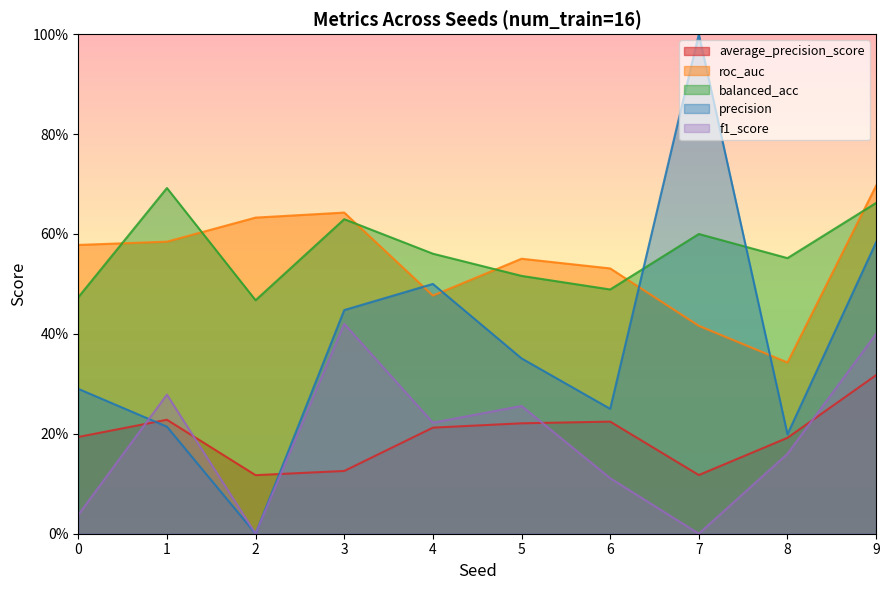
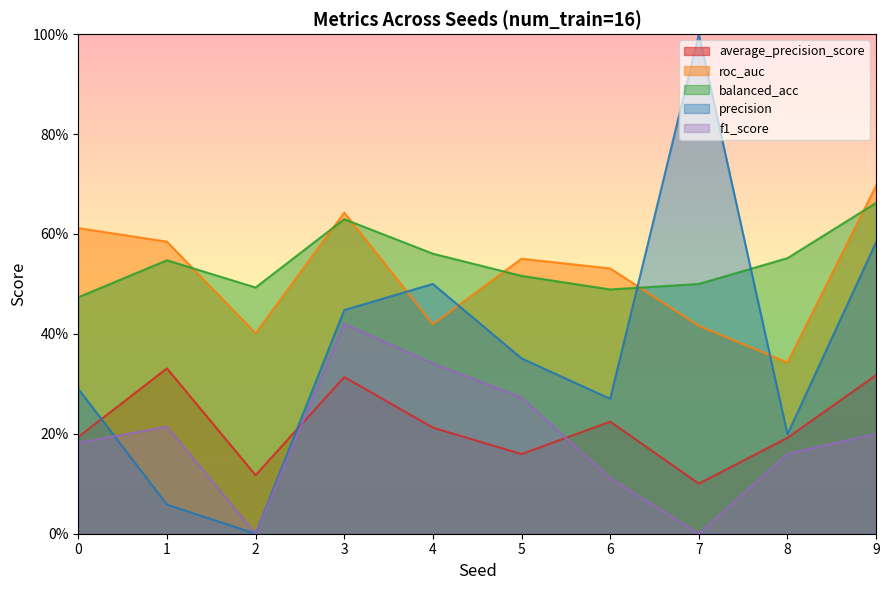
  {
    "average_precision_score": {
      "0": "19%",
-     "1": "23%",
+     "1": "33%",
      "2": "12%",
-     "3": "13%",
+     "3": "31%",
      "4": "21%",
-     "5": "22%",
+     "5": "16%",
      "6": "22%",
-     "7": "12%",
+     "7": "10%",
      "8": "19%",
      "9": "32%"
    },
    "roc_auc": {
-     "0": "58%",
+     "0": "61%",
      "1": "58%",
-     "2": "63%",
+     "2": "40%",
      "3": "64%",
-     "4": "48%",
+     "4": "42%",
      "5": "55%",
      "6": "53%",
      "7": "42%",
      "8": "34%",
      "9": "70%"
    },
    "balanced_acc": {
      "0": "47%",
-     "1": "69%",
-     "2": "47%",
+     "1": "55%",
+     "2": "49%",
      "3": "63%",
      "4": "56%",
      "5": "52%",
      "6": "49%",
-     "7": "60%",
+     "7": "50%",
      "8": "55%",
      "9": "66%"
    },
    "precision": {
      "0": "29%",
-     "1": "21%",
+     "1": "6%",
      "3": "45%",
      "4": "50%",
      "5": "35%",
-     "6": "25%",
+     "6": "27%",
      "7": "100%",
      "8": "20%",
      "9": "58%"
    },
    "f1_score": {
-     "0": "4%",
-     "1": "28%",
+     "0": "18%",
+     "1": "21%",
      "3": "42%",
-     "4": "22%",
-     "5": "26%",
+     "4": "34%",
+     "5": "27%",
      "6": "11%",
      "7": "0%",
      "8": "16%",
-     "9": "40%"
+     "9": "20%"
    }
  }
